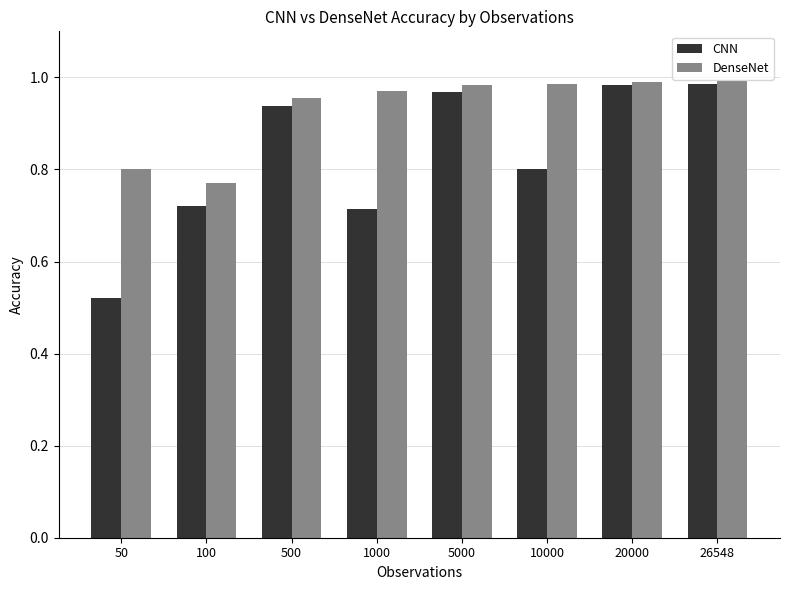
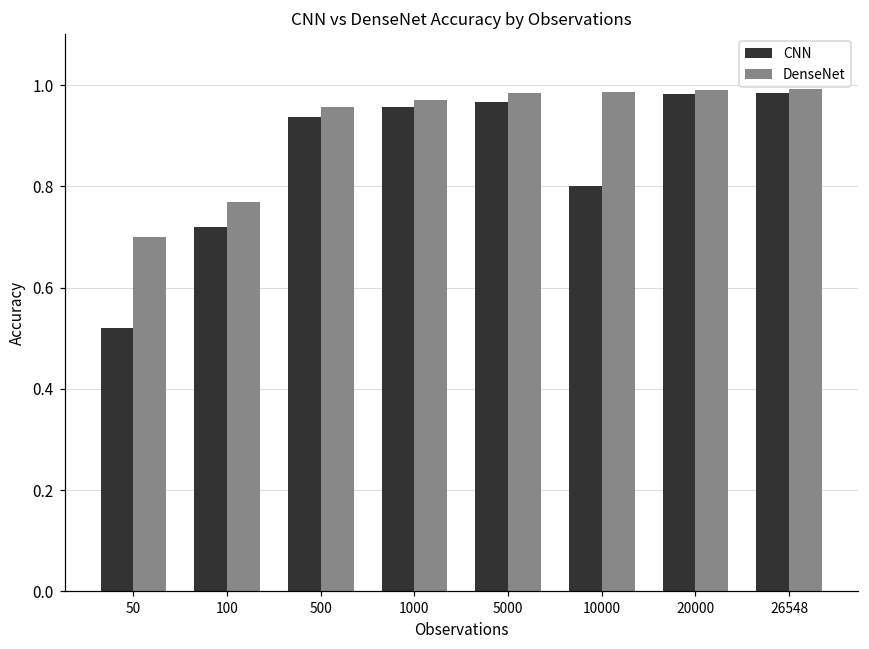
  {
    "CNN": {
      "50": 0.52,
      "100": 0.72,
      "500": 0.94,
-     "1000": 0.72,
+     "1000": 0.96,
      "5000": 0.97,
      "10000": 0.80,
      "20000": 0.98,
      "26548": 0.99
    },
    "DenseNet": {
-     "50": 0.8,
+     "50": 0.7,
      "100": 0.77,
      "500": 0.96,
      "1000": 0.97,
      "5000": 0.98,
      "10000": 0.99,
      "20000": 0.99,
      "26548": 0.99
    }
  }
